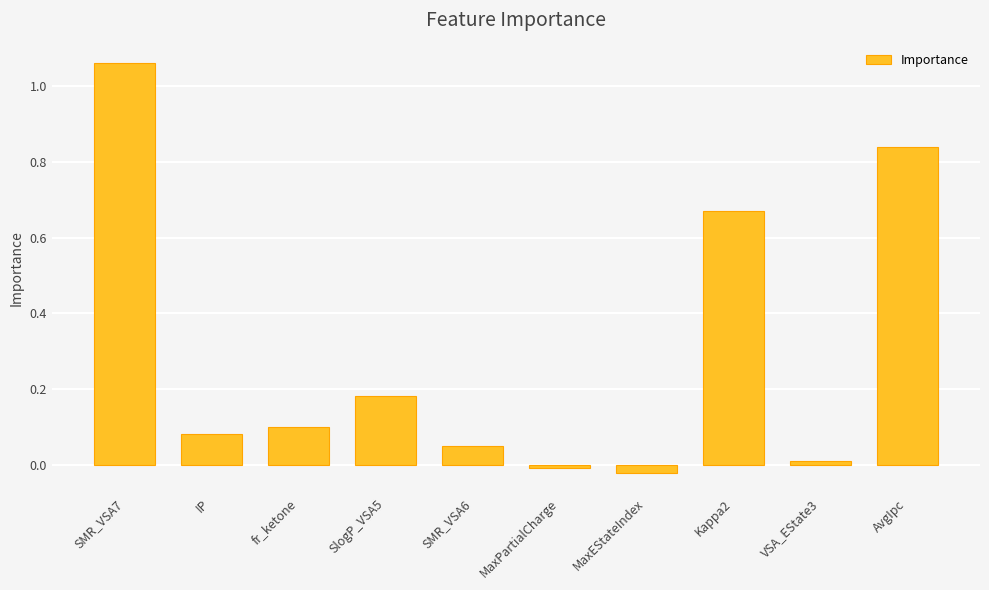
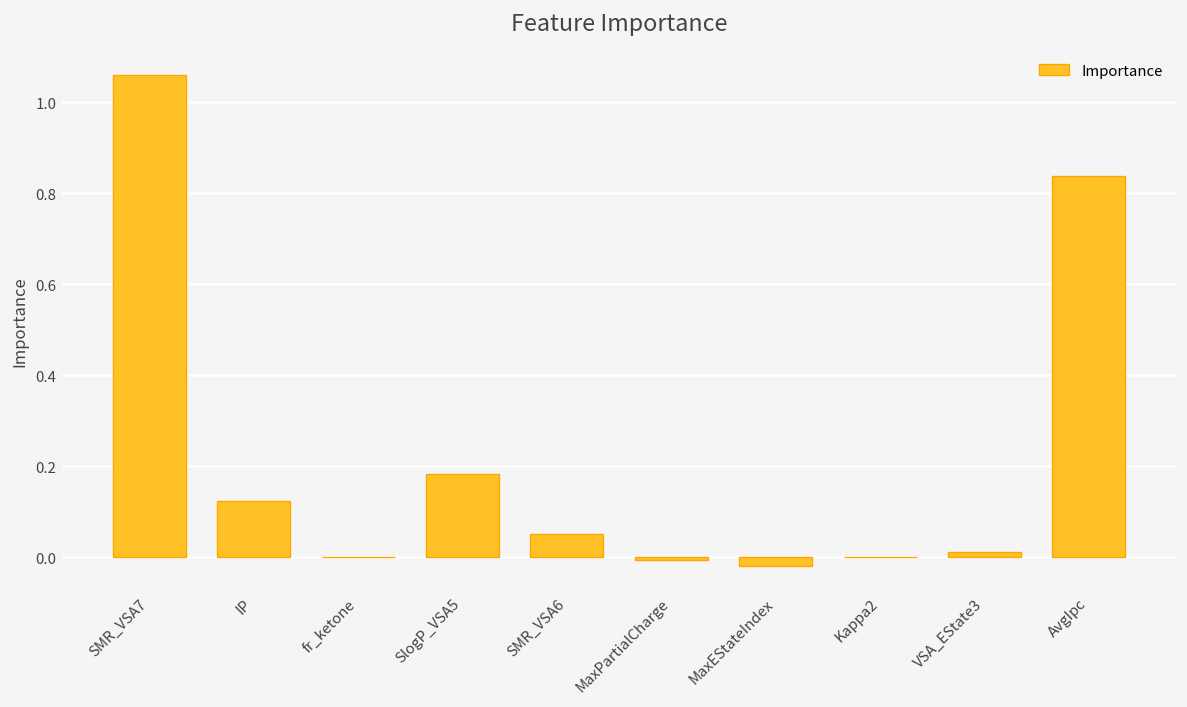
  {
    "SMR_VSA7": 1.06,
-   "IP": 0.08,
-   "fr_ketone": 0.1,
+   "IP": 0.12,
+   "fr_ketone": 0.0,
    "SlogP_VSA5": 0.18,
    "SMR_VSA6": 0.05,
    "MaxEStateIndex": -0.02,
-   "Kappa2": 0.67,
+   "Kappa2": 0.00,
    "VSA_EState3": 0.01,
    "AvgIpc": 0.84
  }
